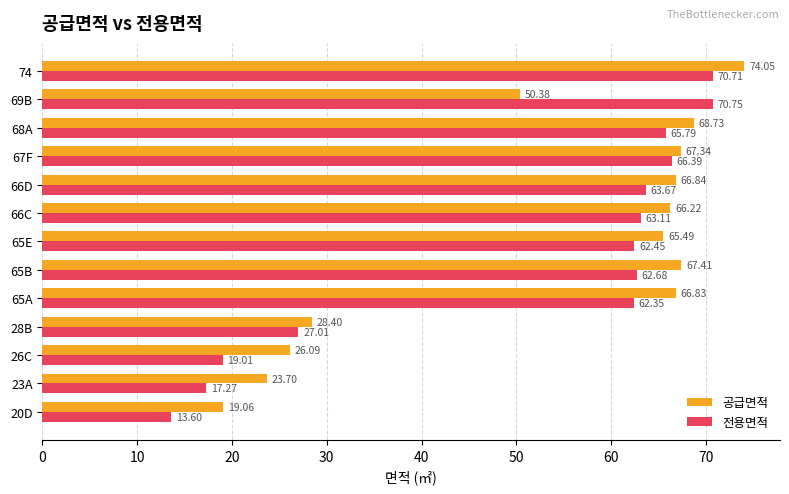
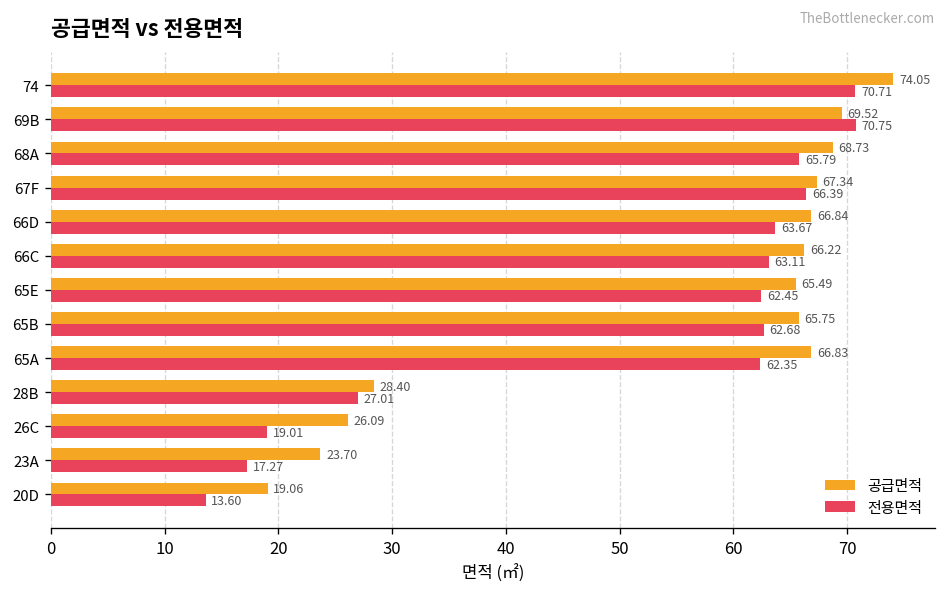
  {
    "공급면적": {
      "74": 74.05,
-     "69B": 50.38,
+     "69B": 69.52,
      "68A": 68.73,
      "67F": 67.34,
      "66D": 66.84,
      "66C": 66.22,
      "65E": 65.49,
-     "65B": 67.41,
+     "65B": 65.75,
      "65A": 66.83,
      "28B": 28.40,
      "26C": 26.09,
      "23A": 23.70,
      "20D": 19.06
    },
    "전용면적": {
      "74": 70.71,
      "69B": 70.75,
      "68A": 65.79,
      "67F": 66.39,
      "66D": 63.67,
      "66C": 63.11,
      "65E": 62.45,
      "65B": 62.68,
      "65A": 62.35,
      "28B": 27.01,
      "26C": 19.01,
      "23A": 17.27,
      "20D": 13.60
    }
  }
